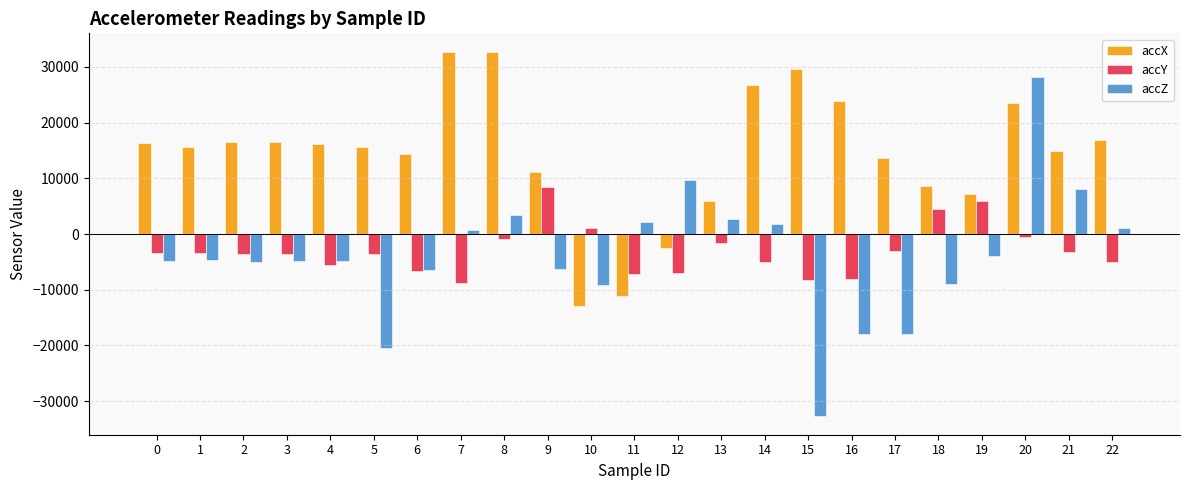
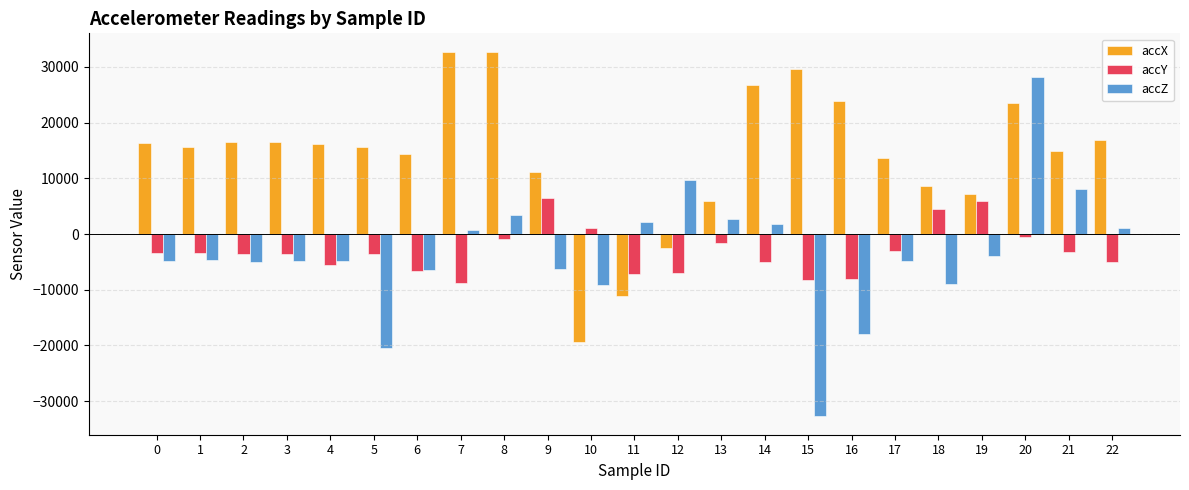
  {
    "accX": {
      "0": 16000,
      "1": 16000,
      "2": 17000,
      "3": 17000,
      "4": 16000,
      "5": 16000,
      "6": 14000,
      "7": 33000,
      "8": 33000,
      "9": 11000,
-     "10": -13000,
+     "10": -19000,
      "11": -11000,
      "12": -3000,
      "13": 6000,
      "14": 27000,
      "15": 30000,
      "16": 24000,
      "17": 14000,
      "18": 9000,
      "19": 7000,
      "20": 23000,
      "21": 15000,
      "22": 17000
    },
    "accY": {
      "0": -3000,
      "1": -3000,
      "2": -4000,
      "3": -4000,
      "4": -6000,
      "5": -4000,
      "6": -7000,
      "7": -9000,
      "8": -1000,
-     "9": 8000,
+     "9": 7000,
      "10": 1000,
      "11": -7000,
      "12": -7000,
      "13": -2000,
      "14": -5000,
      "15": -8000,
      "16": -8000,
      "17": -3000,
      "18": 5000,
      "19": 6000,
      "20": -1000,
      "21": -3000,
      "22": -5000
    },
    "accZ": {
      "0": -5000,
      "1": -5000,
      "2": -5000,
      "3": -5000,
      "4": -5000,
      "5": -20000,
      "6": -7000,
      "7": 1000,
      "8": 3000,
      "9": -6000,
      "10": -9000,
      "11": 2000,
      "12": 10000,
      "13": 3000,
      "14": 2000,
      "15": -33000,
      "16": -18000,
-     "17": -18000,
+     "17": -5000,
      "18": -9000,
      "19": -4000,
      "20": 28000,
      "21": 8000,
      "22": 1000
    }
  }
